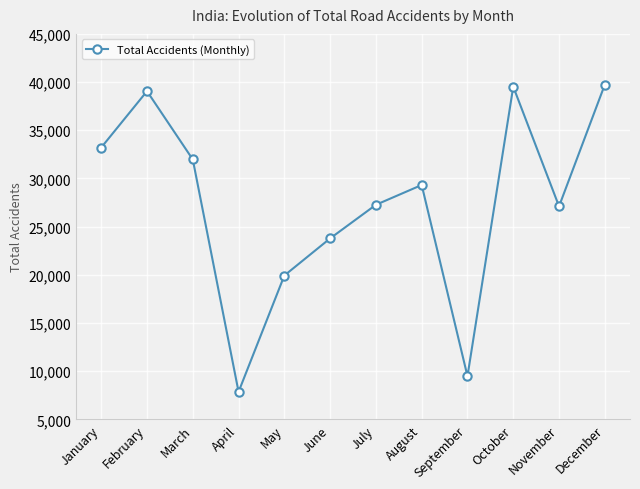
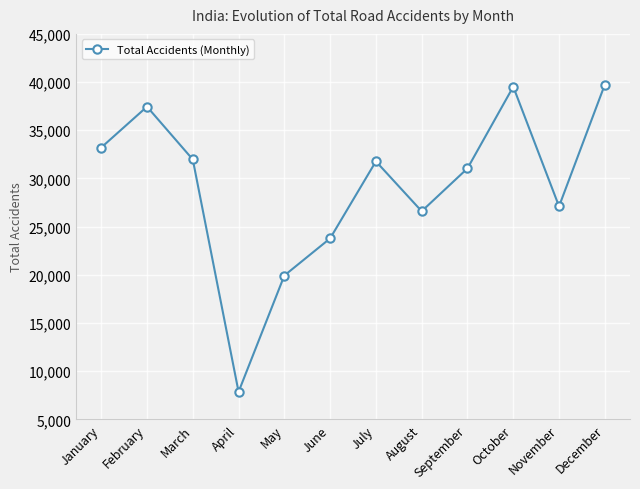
  {
    "January": "33,000",
-   "February": "39,000",
+   "February": "37,000",
    "March": "32,000",
    "April": "8,000",
    "May": "20,000",
    "June": "24,000",
-   "July": "27,000",
-   "August": "29,000",
-   "September": "9,000",
+   "July": "32,000",
+   "August": "27,000",
+   "September": "31,000",
    "October": "40,000",
    "November": "27,000",
    "December": "40,000"
  }
